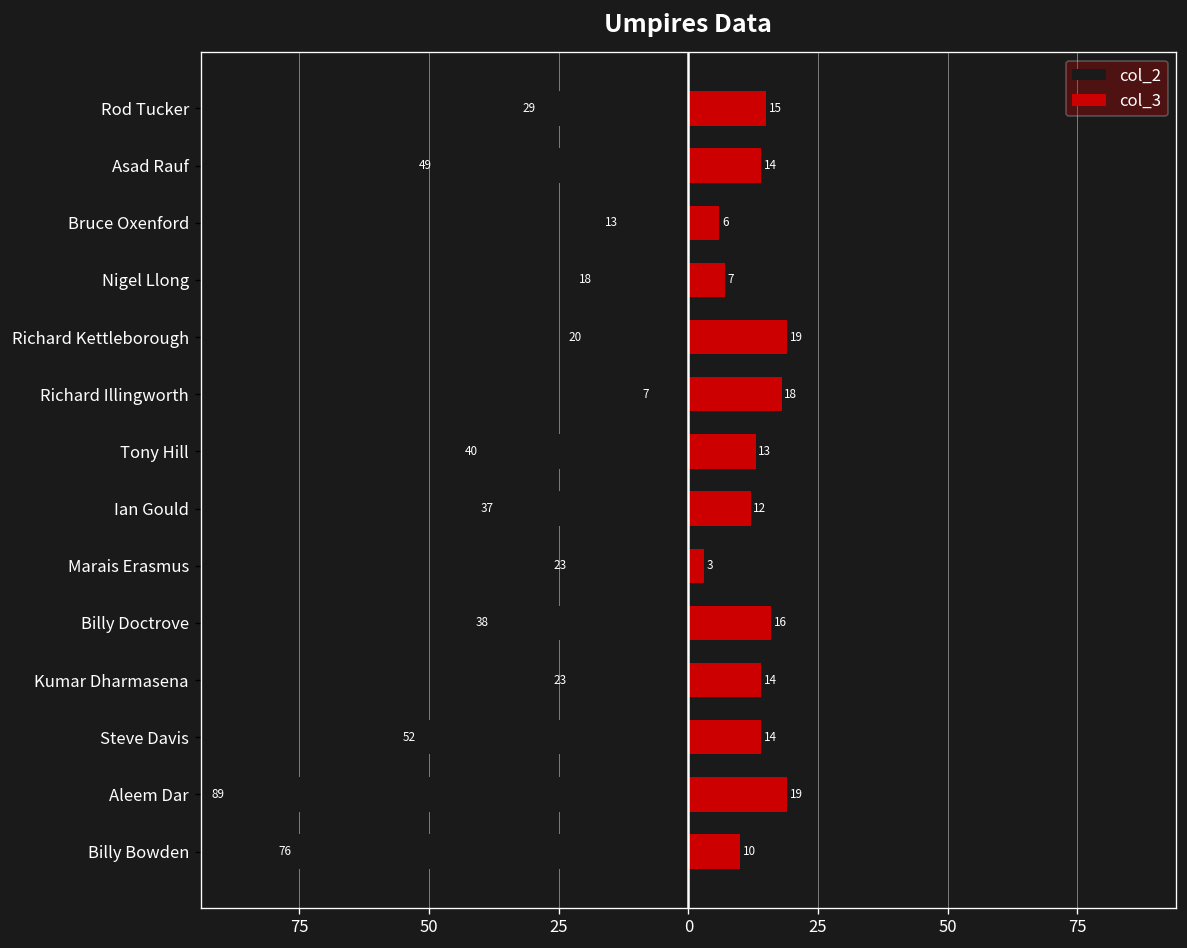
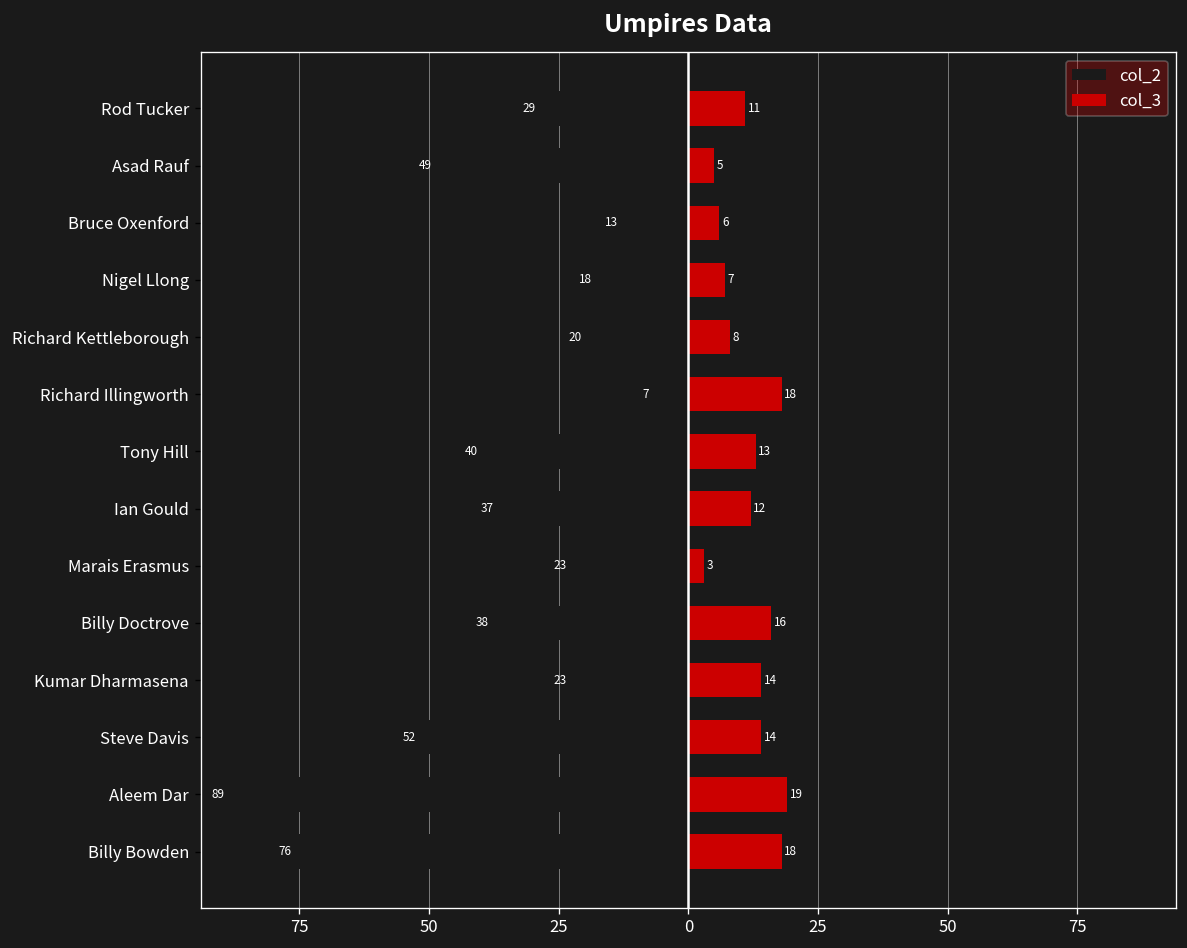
  {
    "col_3": {
-     "Rod Tucker": 15,
-     "Asad Rauf": 14,
+     "Rod Tucker": 11,
+     "Asad Rauf": 5,
      "Bruce Oxenford": 6,
      "Nigel Llong": 7,
-     "Richard Kettleborough": 19,
+     "Richard Kettleborough": 8,
      "Richard Illingworth": 18,
      "Tony Hill": 13,
      "Ian Gould": 12,
      "Marais Erasmus": 3,
      "Billy Doctrove": 16,
      "Kumar Dharmasena": 14,
      "Steve Davis": 14,
      "Aleem Dar": 19,
-     "Billy Bowden": 10
+     "Billy Bowden": 18
    }
  }
